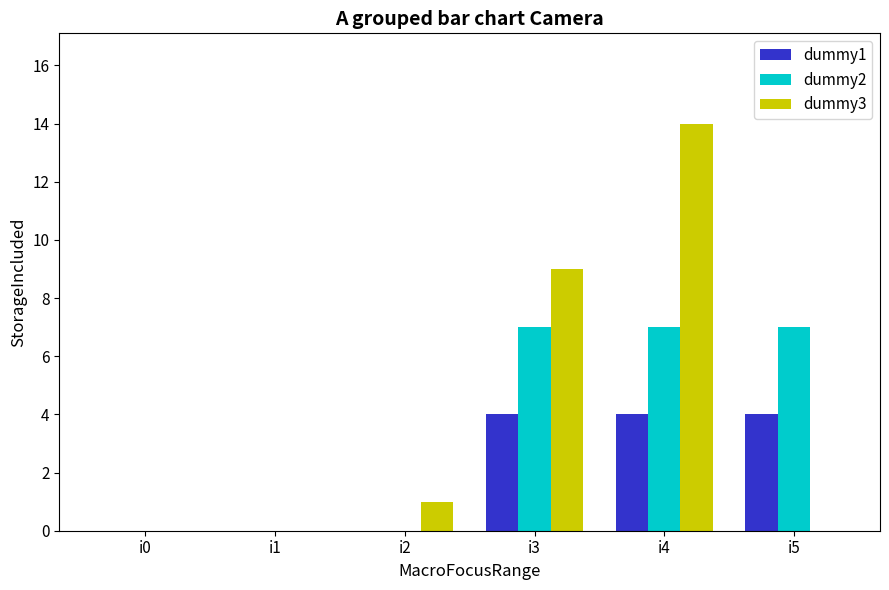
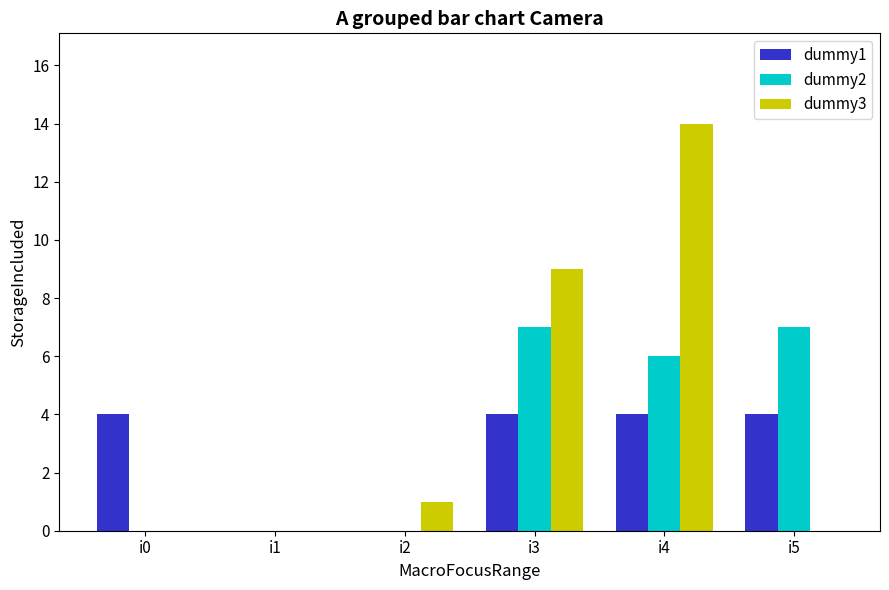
  {
    "dummy1": {
-     "i0": 0,
+     "i0": 4,
      "i1": 0,
      "i2": 0,
      "i3": 4,
      "i4": 4,
      "i5": 4
    },
    "dummy2": {
      "i0": 0,
      "i1": 0,
      "i2": 0,
      "i3": 7,
-     "i4": 7,
+     "i4": 6,
      "i5": 7
    },
    "dummy3": {
      "i0": 0,
      "i1": 0,
      "i2": 1,
      "i3": 9,
      "i4": 14,
      "i5": 0
    }
  }
